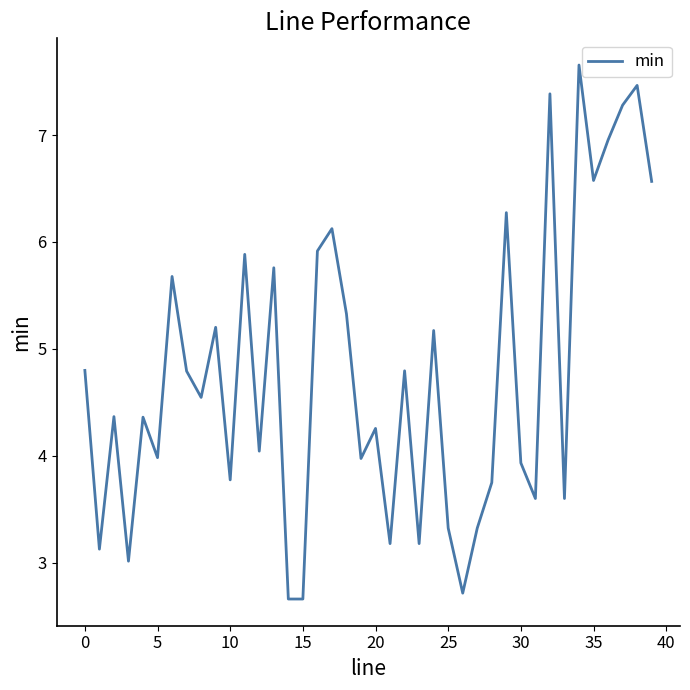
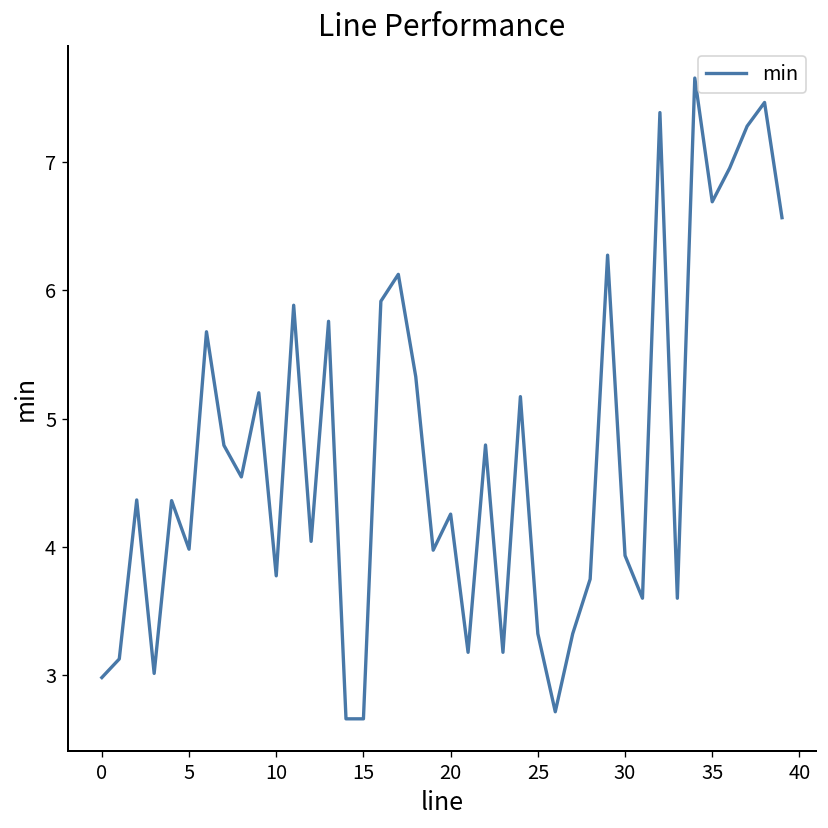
  {
-   "0": 4.80,
+   "0": 2.98,
    "5": 3.98,
    "10": 3.78,
    "15": 2.66,
    "20": 4.26,
    "25": 3.32,
    "30": 3.93,
-   "35": 6.58
+   "35": 6.69
  }
